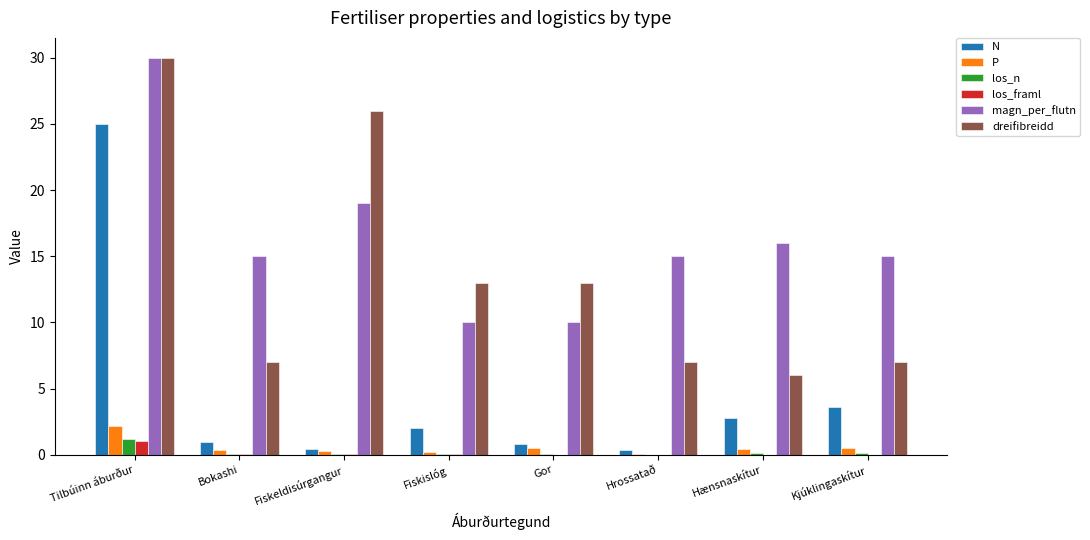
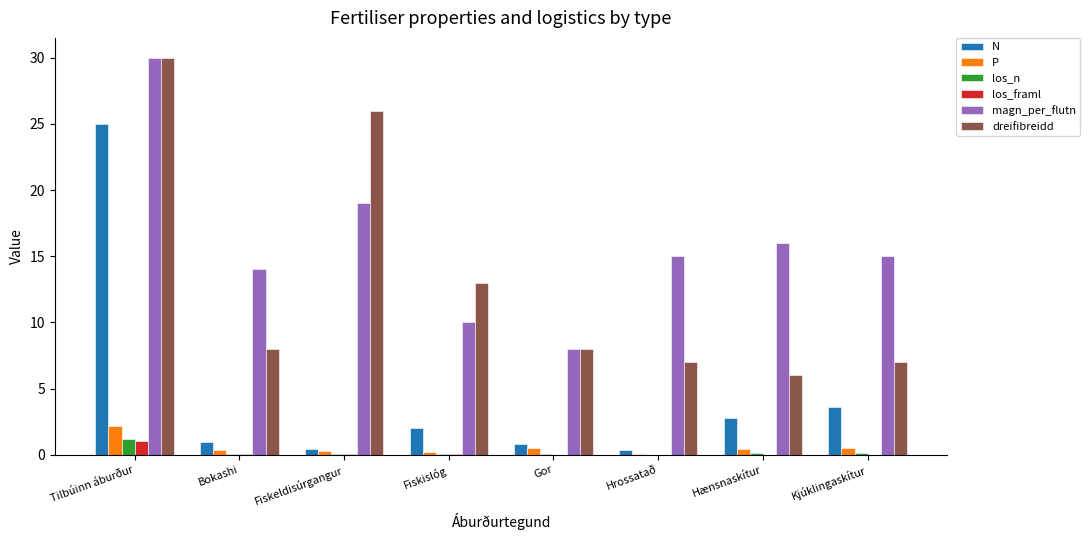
  {
    "N": {
      "Tilbúinn áburður": 25,
      "Bokashi": 1,
      "Fiskeldisúrgangur": 0.5,
      "Fiskislóg": 2,
      "Gor": 0.8,
      "Hrossatað": 0.4,
      "Hænsnaskítur": 2.8,
      "Kjúklingaskítur": 3.6
    },
    "P": {
      "Tilbúinn áburður": 2,
      "Bokashi": 0.4,
      "Fiskeldisúrgangur": 0.3,
      "Fiskislóg": 0.2,
      "Gor": 0.5,
      "Hænsnaskítur": 0.4,
      "Kjúklingaskítur": 0.5
    },
    "los_n": {
      "Tilbúinn áburður": 1
    },
    "los_framl": {
      "Tilbúinn áburður": 1,
      "Gor": 0,
      "Hrossatað": 0,
      "Hænsnaskítur": 0,
      "Kjúklingaskítur": 0
    },
    "magn_per_flutn": {
      "Tilbúinn áburður": 30,
-     "Bokashi": 15,
+     "Bokashi": 14,
      "Fiskeldisúrgangur": 19,
      "Fiskislóg": 10,
-     "Gor": 10,
+     "Gor": 8,
      "Hrossatað": 15,
      "Hænsnaskítur": 16,
      "Kjúklingaskítur": 15
    },
    "dreifibreidd": {
      "Tilbúinn áburður": 30,
-     "Bokashi": 7,
+     "Bokashi": 8,
      "Fiskeldisúrgangur": 26,
      "Fiskislóg": 13,
-     "Gor": 13,
+     "Gor": 8,
      "Hrossatað": 7,
      "Hænsnaskítur": 6,
      "Kjúklingaskítur": 7
    }
  }
